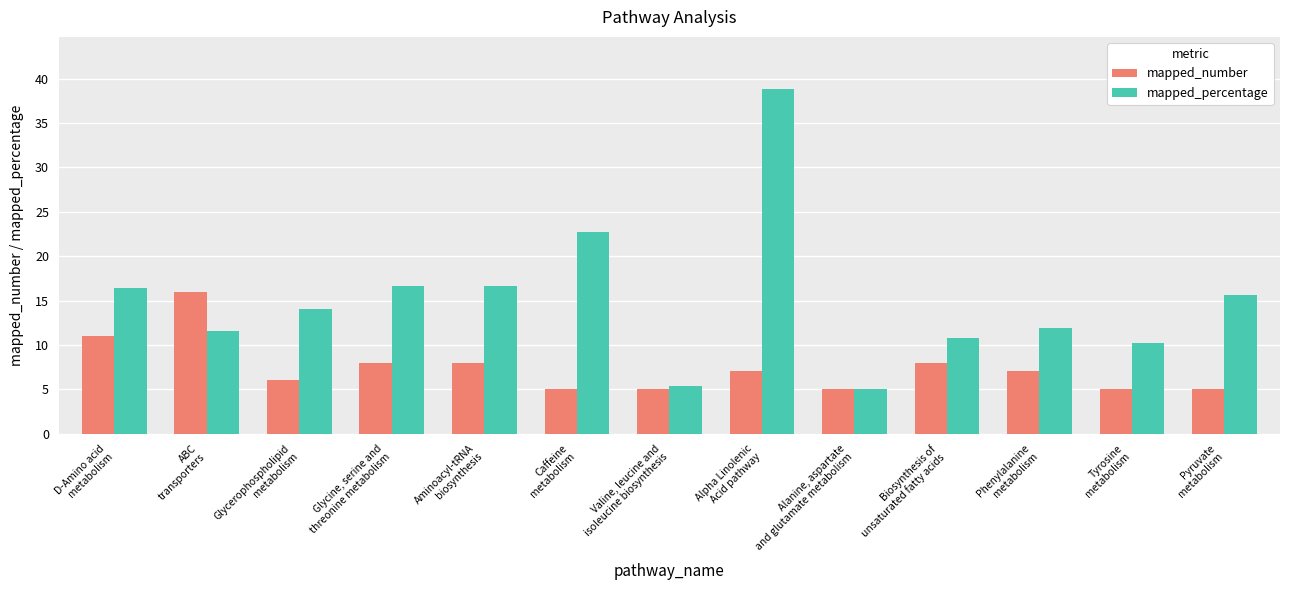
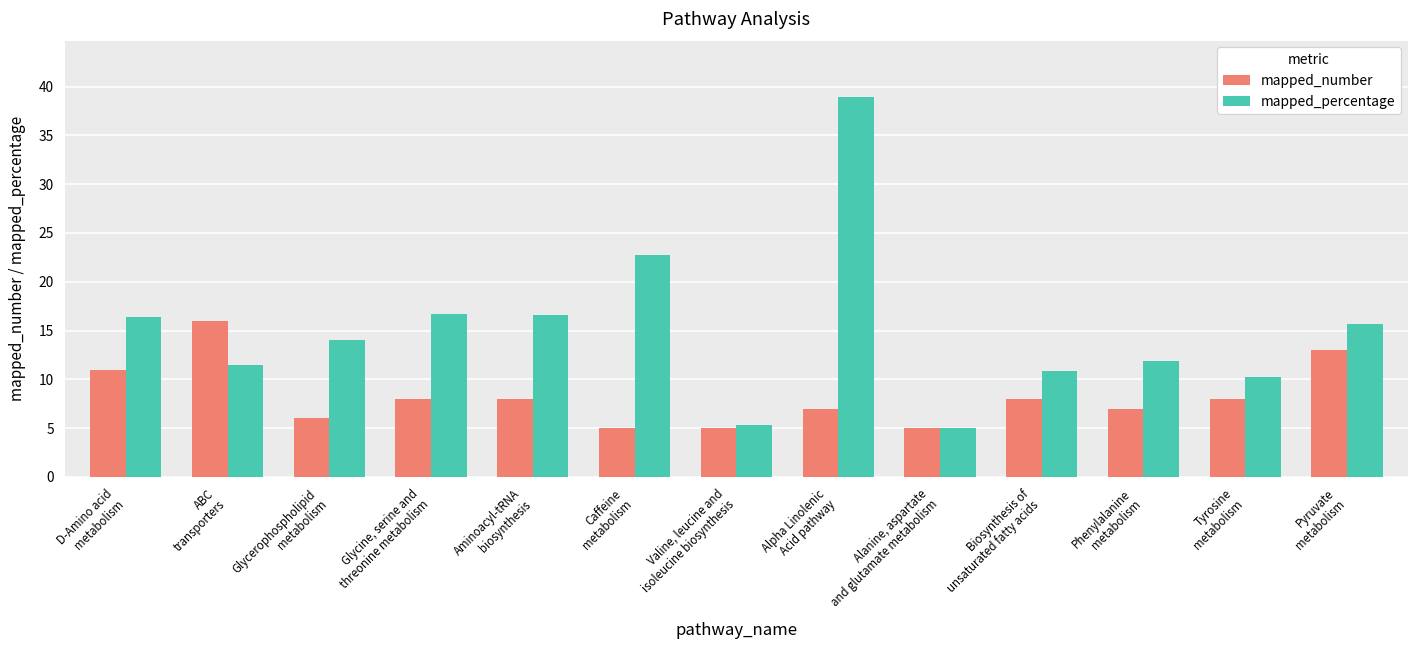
  {
    "mapped_number": {
      "D-Amino acid metabolism": 11,
      "ABC transporters": 16,
      "Glycerophospholipid metabolism": 6,
      "Glycine, serine and threonine metabolism": 8,
      "Aminoacyl-tRNA biosynthesis": 8,
      "Caffeine metabolism": 5,
      "Valine, leucine and isoleucine biosynthesis": 5,
      "Alpha Linolenic Acid pathway": 7,
      "Alanine, aspartate and glutamate metabolism": 5,
      "Biosynthesis of unsaturated fatty acids": 8,
      "Phenylalanine metabolism": 7,
-     "Tyrosine metabolism": 5,
-     "Pyruvate metabolism": 5
+     "Tyrosine metabolism": 8,
+     "Pyruvate metabolism": 13
    },
    "mapped_percentage": {
      "D-Amino acid metabolism": 16,
      "ABC transporters": 12,
      "Glycerophospholipid metabolism": 14,
      "Glycine, serine and threonine metabolism": 17,
      "Aminoacyl-tRNA biosynthesis": 17,
      "Caffeine metabolism": 23,
      "Valine, leucine and isoleucine biosynthesis": 5,
      "Alpha Linolenic Acid pathway": 39,
      "Alanine, aspartate and glutamate metabolism": 5,
      "Biosynthesis of unsaturated fatty acids": 11,
      "Phenylalanine metabolism": 12,
      "Tyrosine metabolism": 10,
      "Pyruvate metabolism": 16
    }
  }
